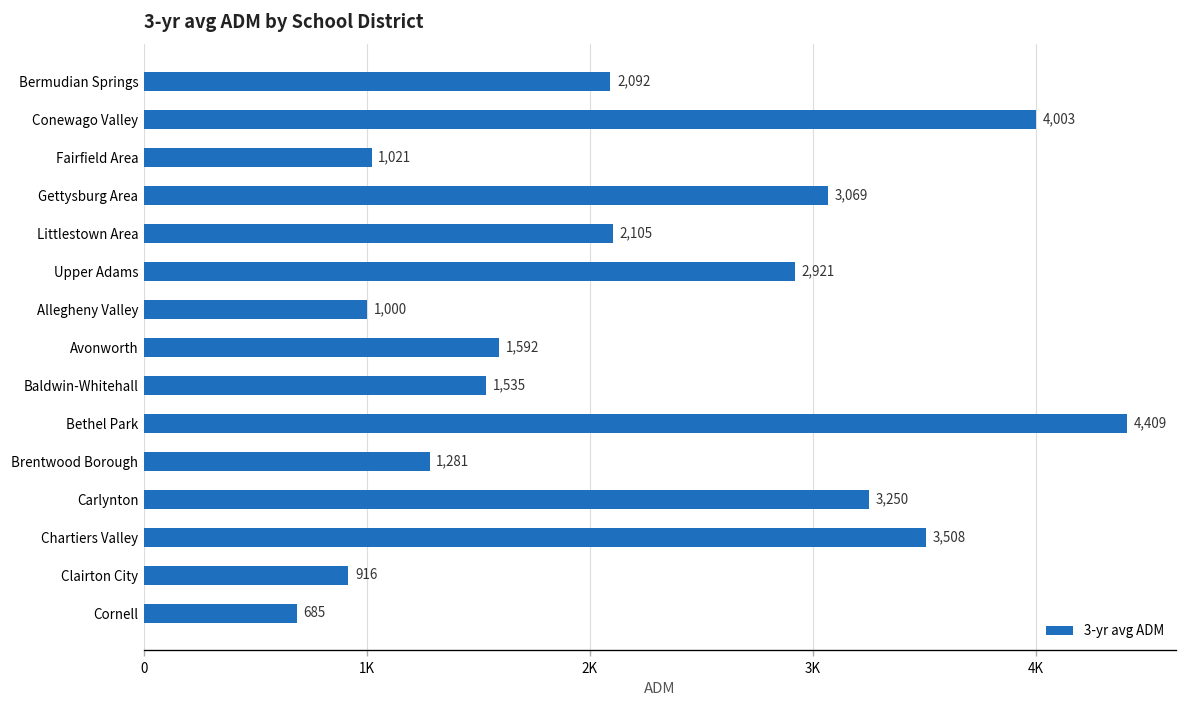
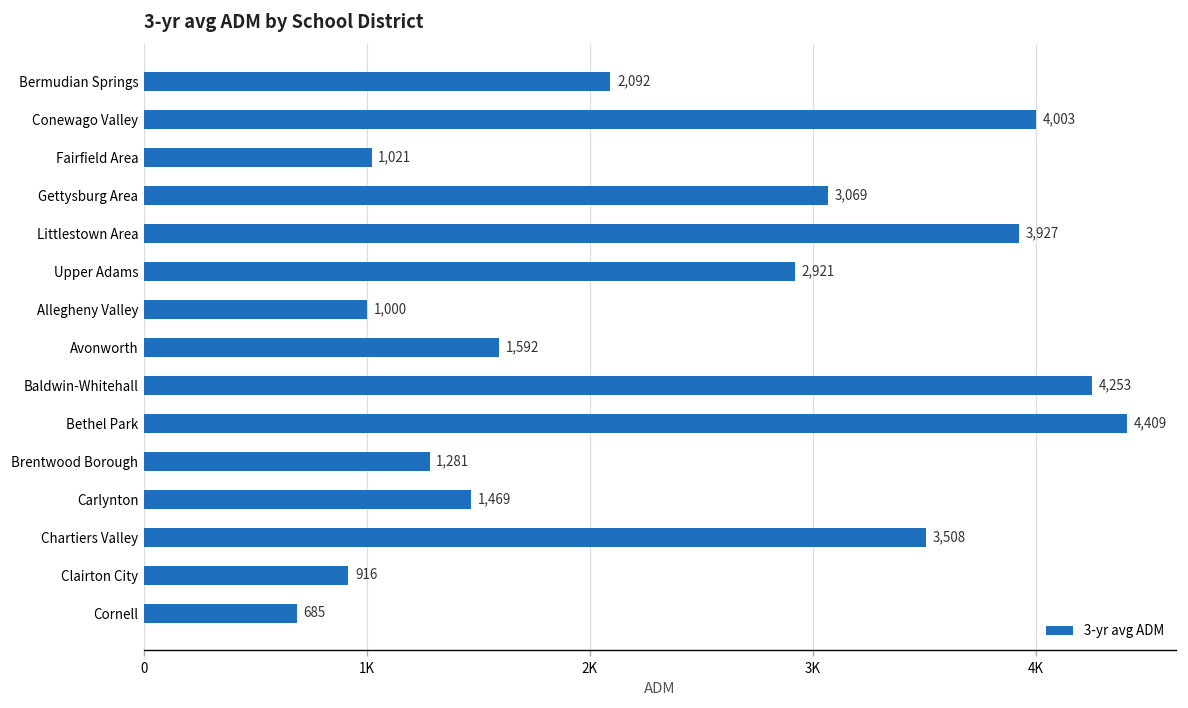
  {
    "Bermudian Springs": "2,092",
    "Conewago Valley": "4,003",
    "Fairfield Area": "1,021",
    "Gettysburg Area": "3,069",
-   "Littlestown Area": "2,105",
+   "Littlestown Area": "3,927",
    "Upper Adams": "2,921",
    "Allegheny Valley": "1,000",
    "Avonworth": "1,592",
-   "Baldwin-Whitehall": "1,535",
+   "Baldwin-Whitehall": "4,253",
    "Bethel Park": "4,409",
    "Brentwood Borough": "1,281",
-   "Carlynton": "3,250",
+   "Carlynton": "1,469",
    "Chartiers Valley": "3,508",
    "Clairton City": "916",
    "Cornell": "685"
  }
